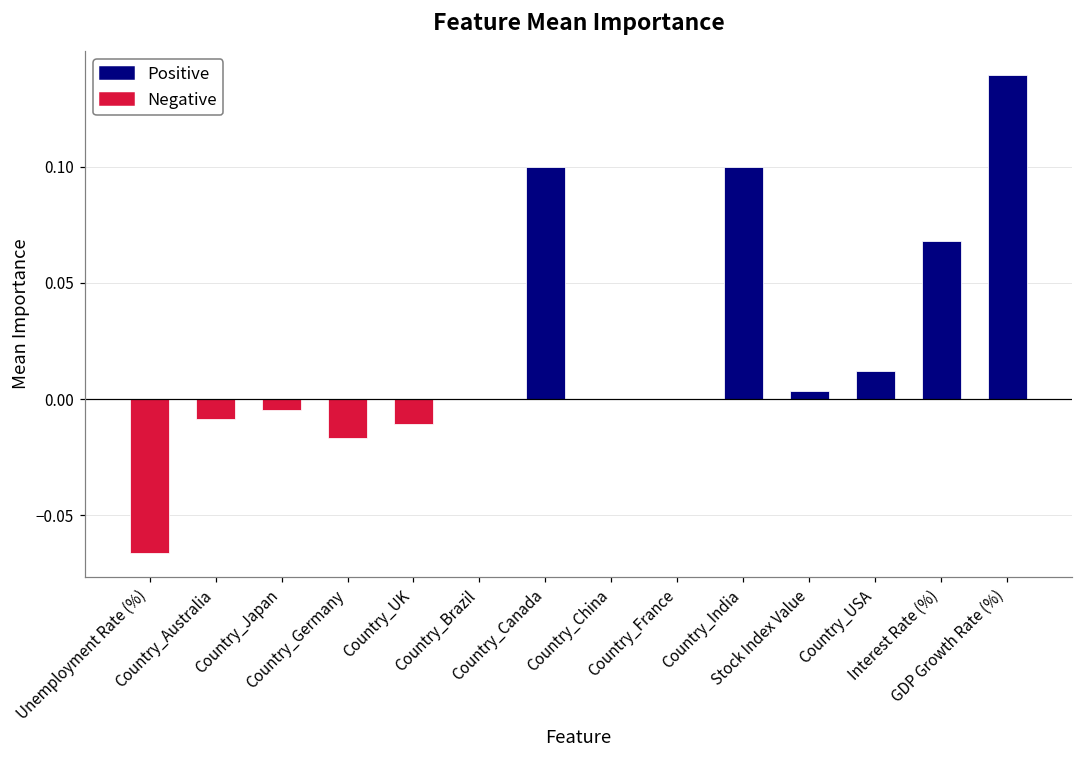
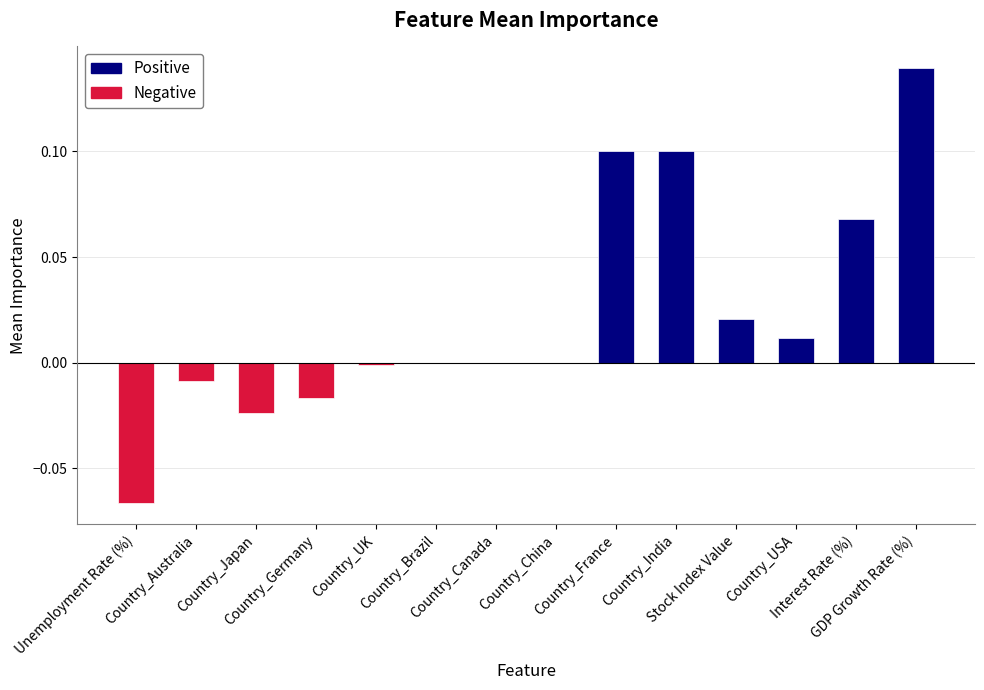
  {
    "Unemployment Rate (%)": -0.066,
    "Country_Australia": -0.009,
-   "Country_Japan": -0.005,
+   "Country_Japan": -0.024,
    "Country_Germany": -0.017,
-   "Country_UK": -0.011,
+   "Country_UK": -0.001,
    "Country_Brazil": 0.000,
-   "Country_Canada": 0.1,
+   "Country_Canada": 0.0,
    "Country_China": 0.000,
-   "Country_France": 0.0,
+   "Country_France": 0.1,
    "Country_India": 0.100,
-   "Stock Index Value": 0.003,
+   "Stock Index Value": 0.021,
    "Country_USA": 0.012,
    "Interest Rate (%)": 0.068,
    "GDP Growth Rate (%)": 0.139
  }
